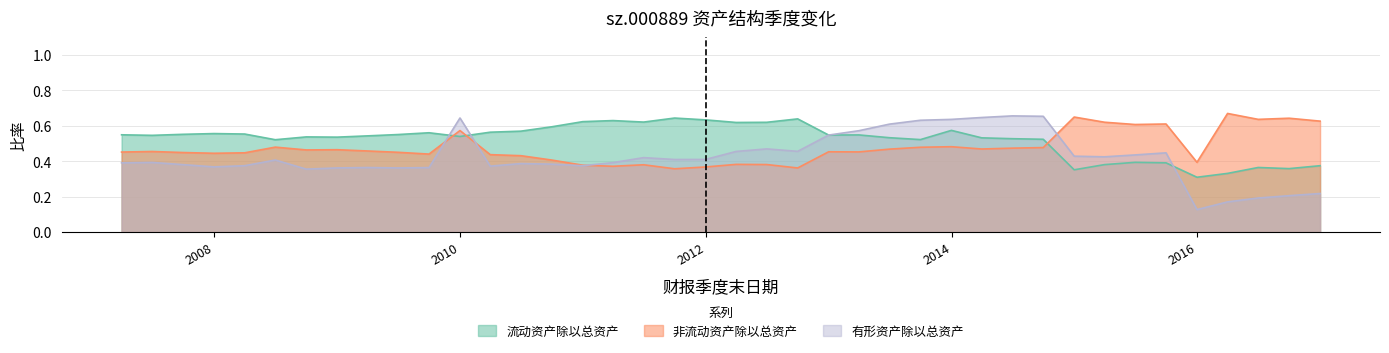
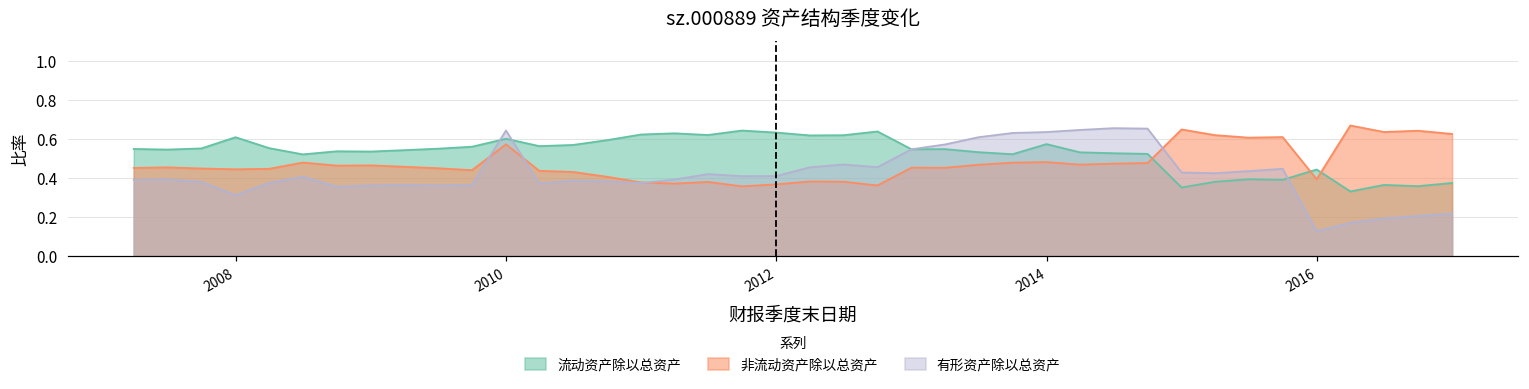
  {
    "流动资产除以总资产": {
-     "2008": 0.56,
-     "2010": 0.54,
+     "2008": 0.61,
+     "2010": 0.60,
      "2012": 0.63,
      "2014": 0.57,
-     "2016": 0.31
+     "2016": 0.44
    },
    "非流动资产除以总资产": {
      "2008": 0.44,
      "2010": 0.57,
      "2012": 0.37,
      "2014": 0.48,
      "2016": 0.39
    },
    "有形资产除以总资产": {
-     "2008": 0.37,
+     "2008": 0.31,
      "2010": 0.64,
      "2012": 0.41,
      "2014": 0.64,
      "2016": 0.13
    }
  }
